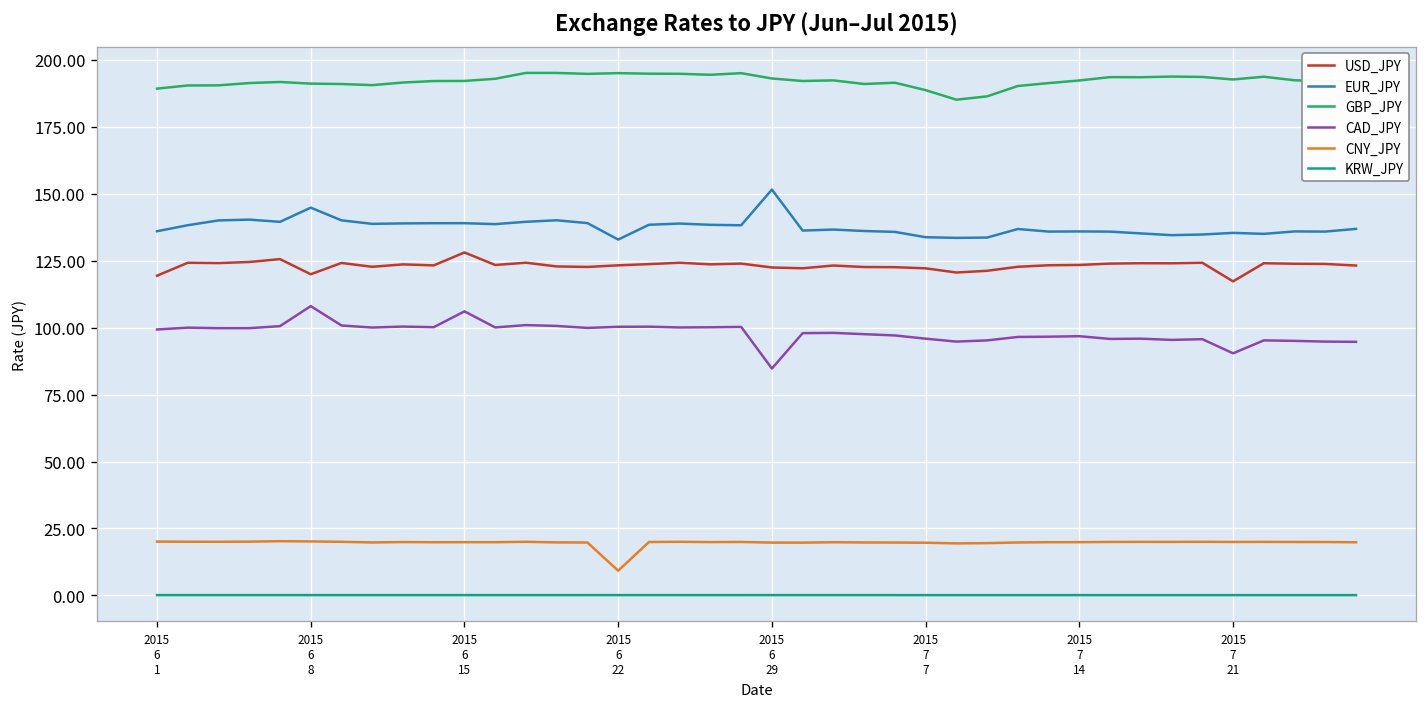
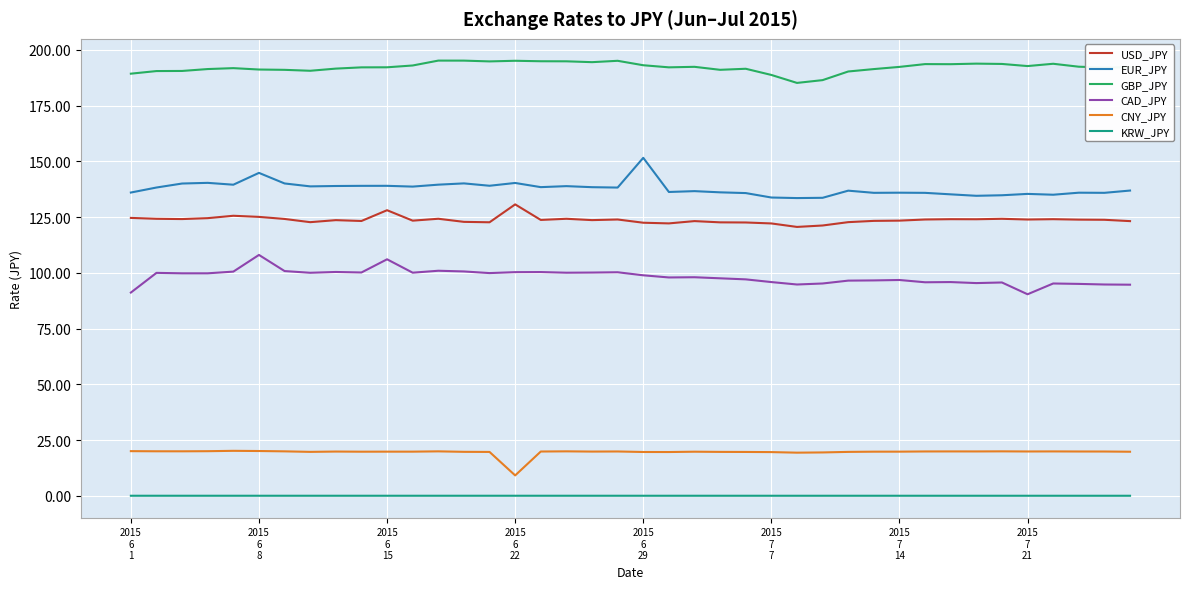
  {
    "USD_JPY": {
-     "2015 6 1": 119,
-     "2015 6 8": 120,
+     "2015 6 1": 125,
+     "2015 6 8": 125,
      "2015 6 15": 128,
-     "2015 6 22": 123,
+     "2015 6 22": 131,
      "2015 6 29": 122,
      "2015 7 7": 122,
      "2015 7 14": 123,
-     "2015 7 21": 117
+     "2015 7 21": 124
    },
    "EUR_JPY": {
      "2015 6 1": 136,
      "2015 6 8": 145,
      "2015 6 15": 139,
-     "2015 6 22": 133,
+     "2015 6 22": 140,
      "2015 6 29": 152,
      "2015 7 7": 134,
      "2015 7 14": 136,
      "2015 7 21": 135
    },
    "CAD_JPY": {
-     "2015 6 1": 99,
+     "2015 6 1": 91,
      "2015 6 8": 108,
      "2015 6 15": 106,
      "2015 6 22": 100,
-     "2015 6 29": 85,
+     "2015 6 29": 99,
      "2015 7 7": 96,
      "2015 7 14": 97,
      "2015 7 21": 90
    },
    "CNY_JPY": {
      "2015 6 1": 20,
      "2015 6 8": 20,
      "2015 6 15": 20,
      "2015 6 22": 9,
      "2015 6 29": 20,
      "2015 7 7": 20,
      "2015 7 14": 20,
      "2015 7 21": 20
    }
  }
